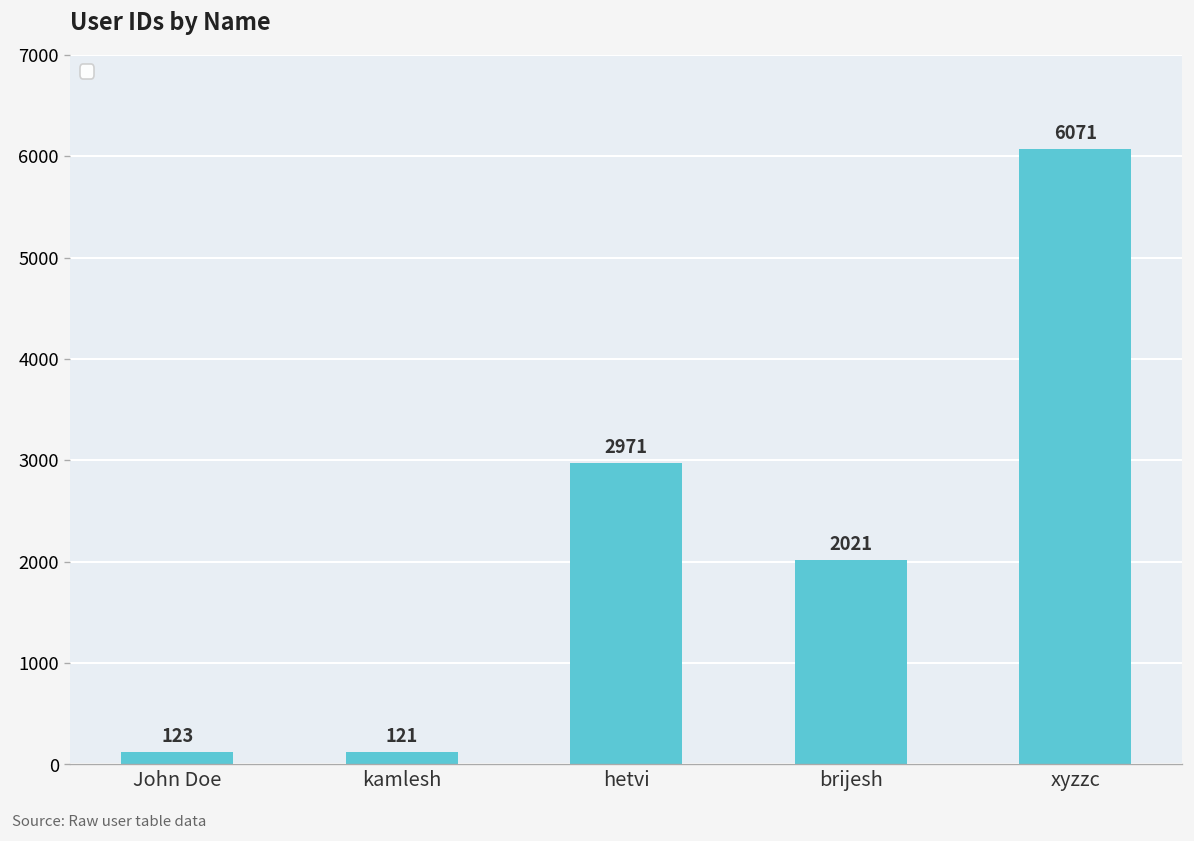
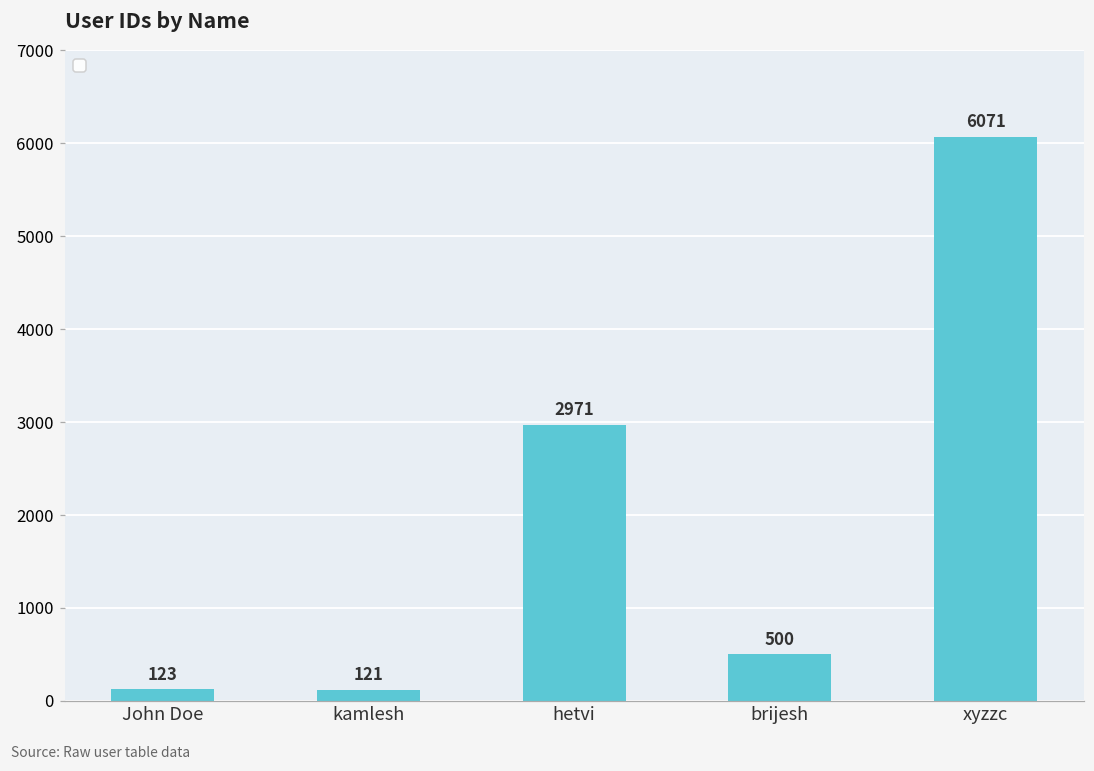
  {
    "John Doe": 123,
    "kamlesh": 121,
    "hetvi": 2971,
-   "brijesh": 2021,
+   "brijesh": 500,
    "xyzzc": 6071
  }
